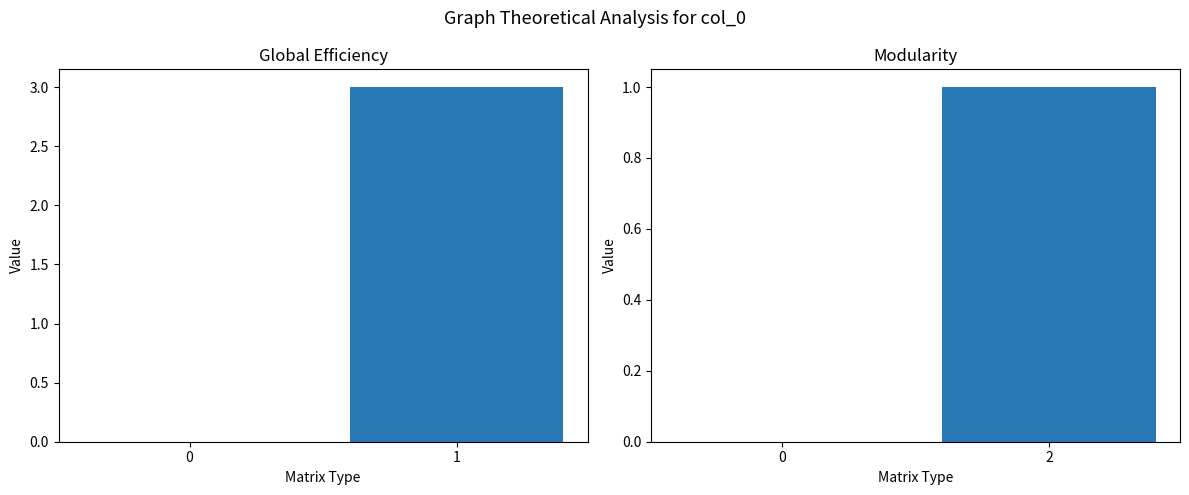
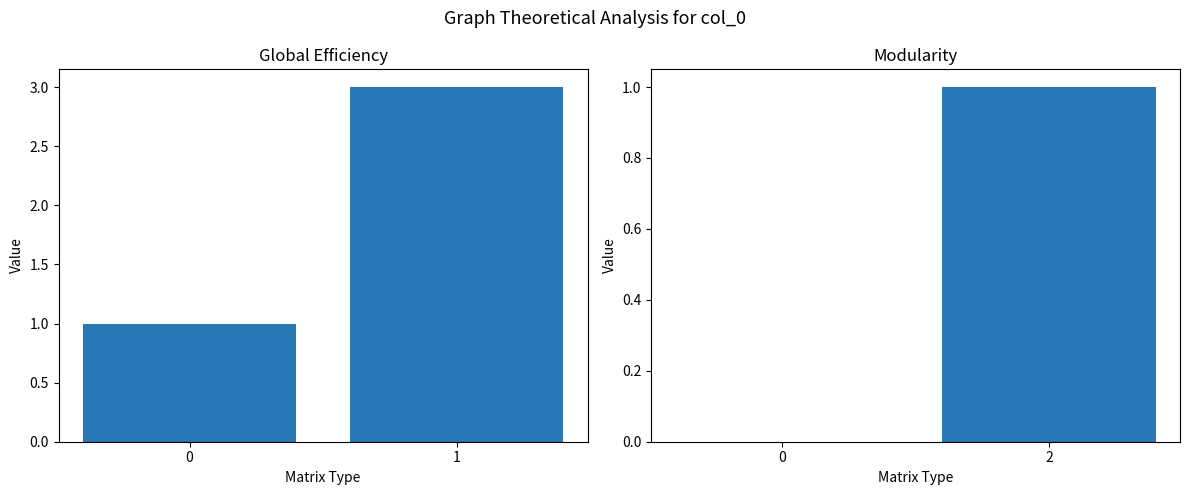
  {
    "Global Efficiency": {
-     "0": 0,
+     "0": 1,
      "1": 3
    },
    "Modularity": {
      "0": 0.00,
      "2": 1.00
    }
  }
